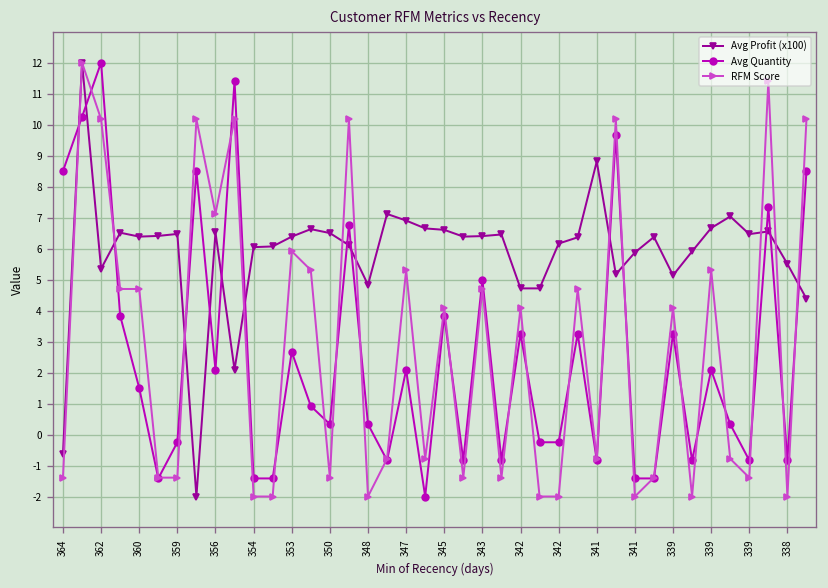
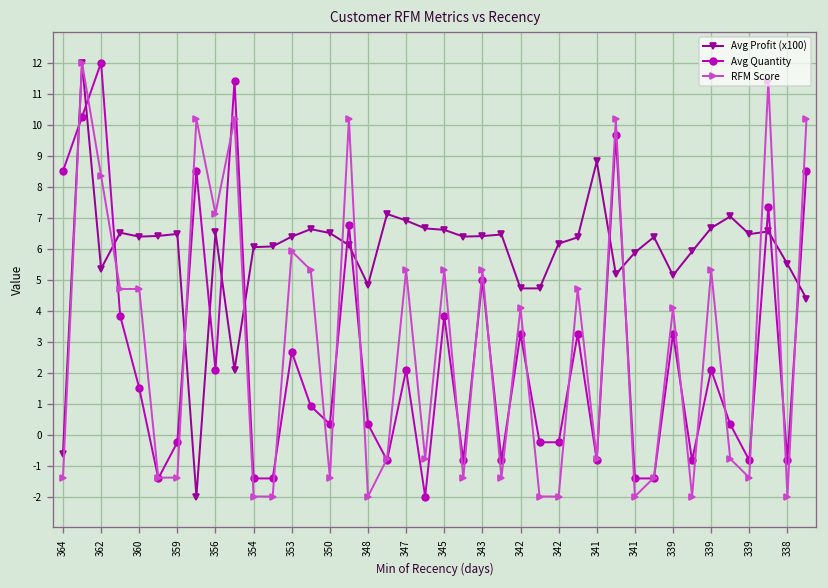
  {
    "RFM Score": {
      "364": -1.4,
-     "362": 10.2,
+     "362": 8.3,
      "360": 4.7,
      "359": -1.4,
      "356": 7.1,
      "354": -2.0,
      "353": 5.9,
      "350": -1.4,
      "348": -2.0,
      "347": 5.3,
-     "345": 4.1,
-     "343": 4.7,
+     "345": 5.3,
+     "343": 5.3,
      "338": -2.0
    }
  }
